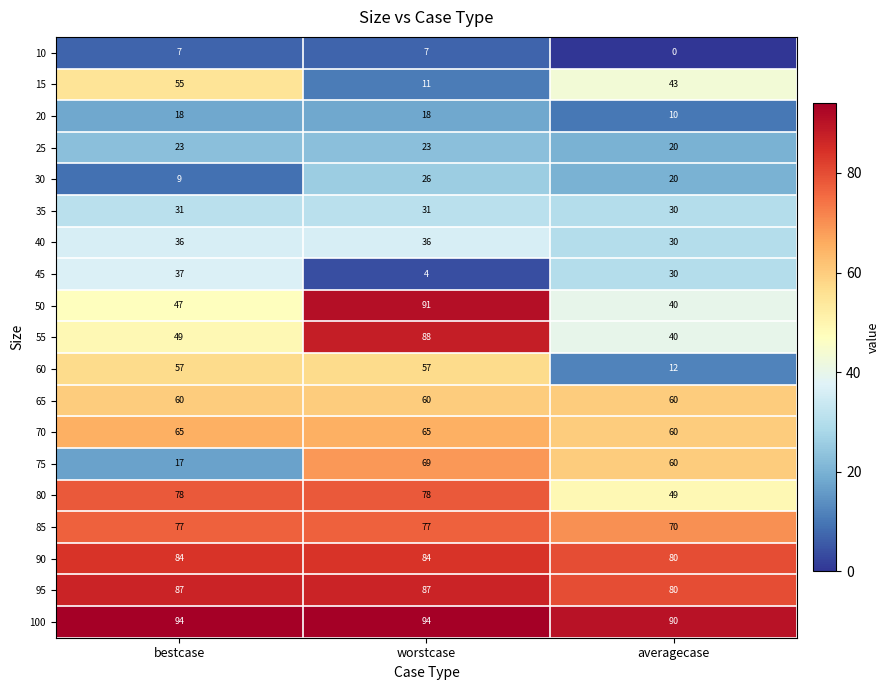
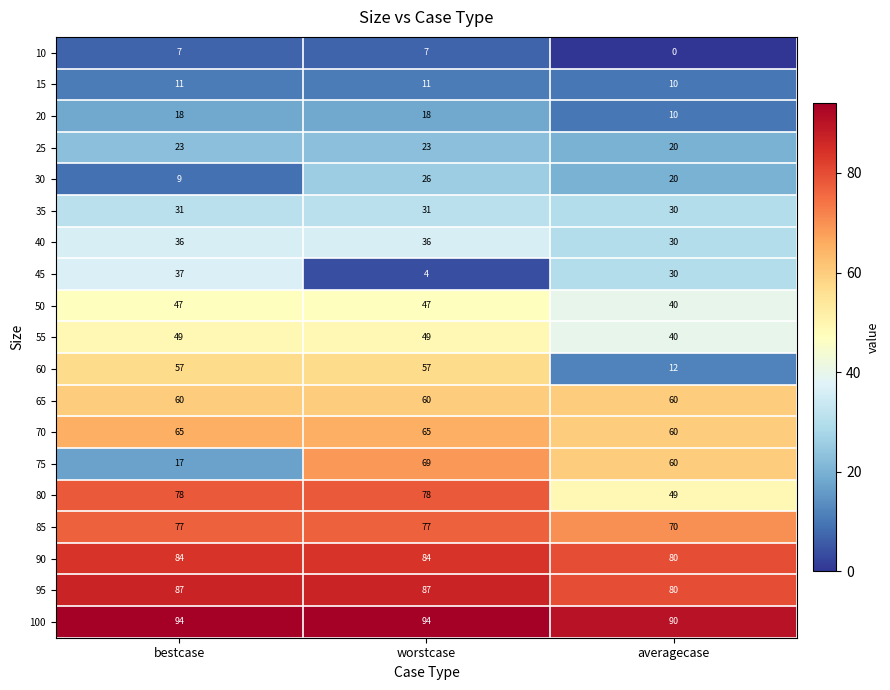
  {
    "10": {
      "bestcase": 7,
      "worstcase": 7,
      "averagecase": 0
    },
    "15": {
-     "bestcase": 55,
+     "bestcase": 11,
      "worstcase": 11,
-     "averagecase": 43
+     "averagecase": 10
    },
    "20": {
      "bestcase": 18,
      "worstcase": 18,
      "averagecase": 10
    },
    "25": {
      "bestcase": 23,
      "worstcase": 23,
      "averagecase": 20
    },
    "30": {
      "bestcase": 9,
      "worstcase": 26,
      "averagecase": 20
    },
    "35": {
      "bestcase": 31,
      "worstcase": 31,
      "averagecase": 30
    },
    "40": {
      "bestcase": 36,
      "worstcase": 36,
      "averagecase": 30
    },
    "45": {
      "bestcase": 37,
      "worstcase": 4,
      "averagecase": 30
    },
    "50": {
      "bestcase": 47,
-     "worstcase": 91,
+     "worstcase": 47,
      "averagecase": 40
    },
    "55": {
      "bestcase": 49,
-     "worstcase": 88,
+     "worstcase": 49,
      "averagecase": 40
    },
    "60": {
      "bestcase": 57,
      "worstcase": 57,
      "averagecase": 12
    },
    "65": {
      "bestcase": 60,
      "worstcase": 60,
      "averagecase": 60
    },
    "70": {
      "bestcase": 65,
      "worstcase": 65,
      "averagecase": 60
    },
    "75": {
      "bestcase": 17,
      "worstcase": 69,
      "averagecase": 60
    },
    "80": {
      "bestcase": 78,
      "worstcase": 78,
      "averagecase": 49
    },
    "85": {
      "bestcase": 77,
      "worstcase": 77,
      "averagecase": 70
    },
    "90": {
      "bestcase": 84,
      "worstcase": 84,
      "averagecase": 80
    },
    "95": {
      "bestcase": 87,
      "worstcase": 87,
      "averagecase": 80
    },
    "100": {
      "bestcase": 94,
      "worstcase": 94,
      "averagecase": 90
    }
  }
